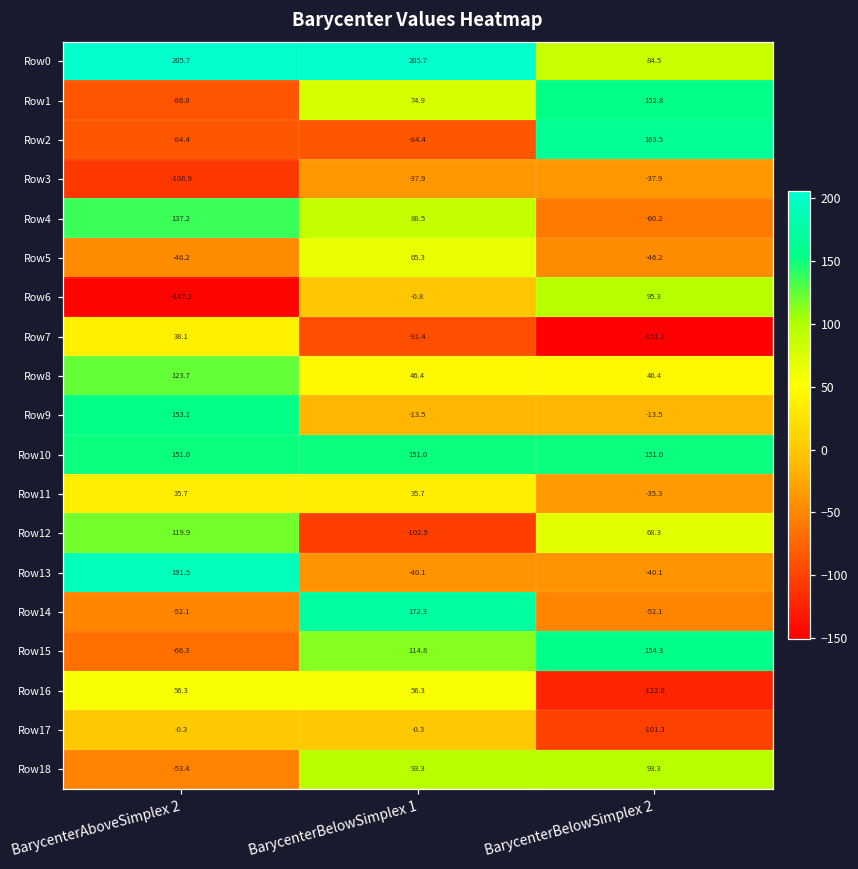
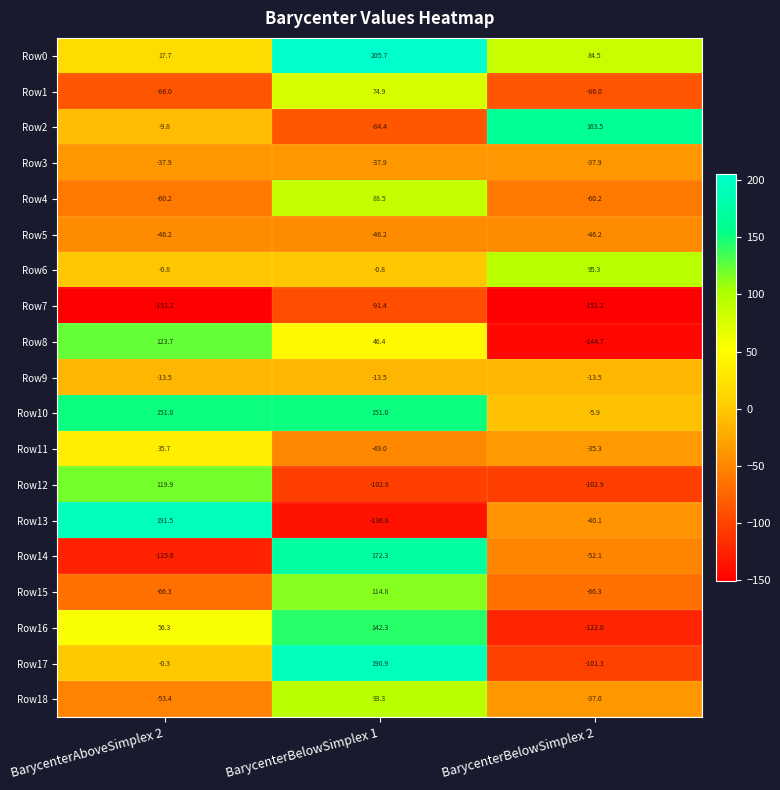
  {
    "Row0": {
-     "BarycenterAboveSimplex 2": 205.7,
+     "BarycenterAboveSimplex 2": 17.7,
      "BarycenterBelowSimplex 1": 205.7,
      "BarycenterBelowSimplex 2": 84.5
    },
    "Row1": {
      "BarycenterAboveSimplex 2": -86.0,
      "BarycenterBelowSimplex 1": 74.9,
-     "BarycenterBelowSimplex 2": 152.8
+     "BarycenterBelowSimplex 2": -86.0
    },
    "Row2": {
-     "BarycenterAboveSimplex 2": -84.4,
+     "BarycenterAboveSimplex 2": -9.8,
      "BarycenterBelowSimplex 1": -84.4,
      "BarycenterBelowSimplex 2": 163.5
    },
    "Row3": {
-     "BarycenterAboveSimplex 2": -108.9,
+     "BarycenterAboveSimplex 2": -37.9,
      "BarycenterBelowSimplex 1": -37.9,
      "BarycenterBelowSimplex 2": -37.9
    },
    "Row4": {
-     "BarycenterAboveSimplex 2": 137.2,
+     "BarycenterAboveSimplex 2": -60.2,
      "BarycenterBelowSimplex 1": 88.5,
      "BarycenterBelowSimplex 2": -60.2
    },
    "Row5": {
      "BarycenterAboveSimplex 2": -46.2,
-     "BarycenterBelowSimplex 1": 65.3,
+     "BarycenterBelowSimplex 1": -46.2,
      "BarycenterBelowSimplex 2": -46.2
    },
    "Row6": {
-     "BarycenterAboveSimplex 2": -147.2,
+     "BarycenterAboveSimplex 2": -0.8,
      "BarycenterBelowSimplex 1": -0.8,
      "BarycenterBelowSimplex 2": 95.3
    },
    "Row7": {
-     "BarycenterAboveSimplex 2": 38.1,
+     "BarycenterAboveSimplex 2": -151.2,
      "BarycenterBelowSimplex 1": -91.4,
      "BarycenterBelowSimplex 2": -151.2
    },
    "Row8": {
      "BarycenterAboveSimplex 2": 123.7,
      "BarycenterBelowSimplex 1": 46.4,
-     "BarycenterBelowSimplex 2": 46.4
+     "BarycenterBelowSimplex 2": -144.7
    },
    "Row9": {
-     "BarycenterAboveSimplex 2": 153.1,
+     "BarycenterAboveSimplex 2": -13.5,
      "BarycenterBelowSimplex 1": -13.5,
      "BarycenterBelowSimplex 2": -13.5
    },
    "Row10": {
      "BarycenterAboveSimplex 2": 151.0,
      "BarycenterBelowSimplex 1": 151.0,
-     "BarycenterBelowSimplex 2": 151.0
+     "BarycenterBelowSimplex 2": -5.9
    },
    "Row11": {
      "BarycenterAboveSimplex 2": 35.7,
-     "BarycenterBelowSimplex 1": 35.7,
+     "BarycenterBelowSimplex 1": -49.0,
      "BarycenterBelowSimplex 2": -35.3
    },
    "Row12": {
      "BarycenterAboveSimplex 2": 119.9,
      "BarycenterBelowSimplex 1": -102.9,
-     "BarycenterBelowSimplex 2": 68.3
+     "BarycenterBelowSimplex 2": -102.9
    },
    "Row13": {
      "BarycenterAboveSimplex 2": 191.5,
-     "BarycenterBelowSimplex 1": -40.1,
+     "BarycenterBelowSimplex 1": -136.8,
      "BarycenterBelowSimplex 2": -40.1
    },
    "Row14": {
-     "BarycenterAboveSimplex 2": -52.1,
+     "BarycenterAboveSimplex 2": -125.6,
      "BarycenterBelowSimplex 1": 172.3,
      "BarycenterBelowSimplex 2": -52.1
    },
    "Row15": {
      "BarycenterAboveSimplex 2": -66.3,
      "BarycenterBelowSimplex 1": 114.8,
-     "BarycenterBelowSimplex 2": 154.3
+     "BarycenterBelowSimplex 2": -66.3
    },
    "Row16": {
      "BarycenterAboveSimplex 2": 56.3,
-     "BarycenterBelowSimplex 1": 56.3,
+     "BarycenterBelowSimplex 1": 142.3,
      "BarycenterBelowSimplex 2": -122.0
    },
    "Row17": {
      "BarycenterAboveSimplex 2": -0.3,
-     "BarycenterBelowSimplex 1": -0.3,
+     "BarycenterBelowSimplex 1": 190.9,
      "BarycenterBelowSimplex 2": -101.3
    },
    "Row18": {
      "BarycenterAboveSimplex 2": -53.4,
      "BarycenterBelowSimplex 1": 93.3,
-     "BarycenterBelowSimplex 2": 93.3
+     "BarycenterBelowSimplex 2": -37.0
    }
  }
